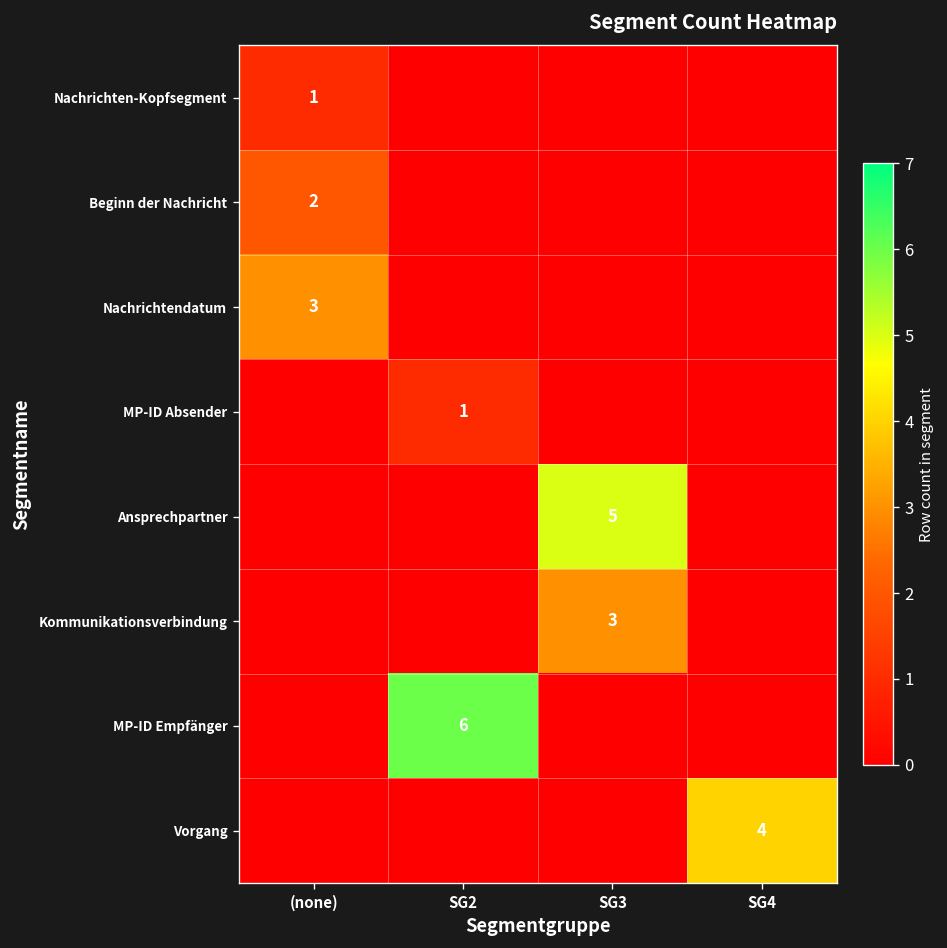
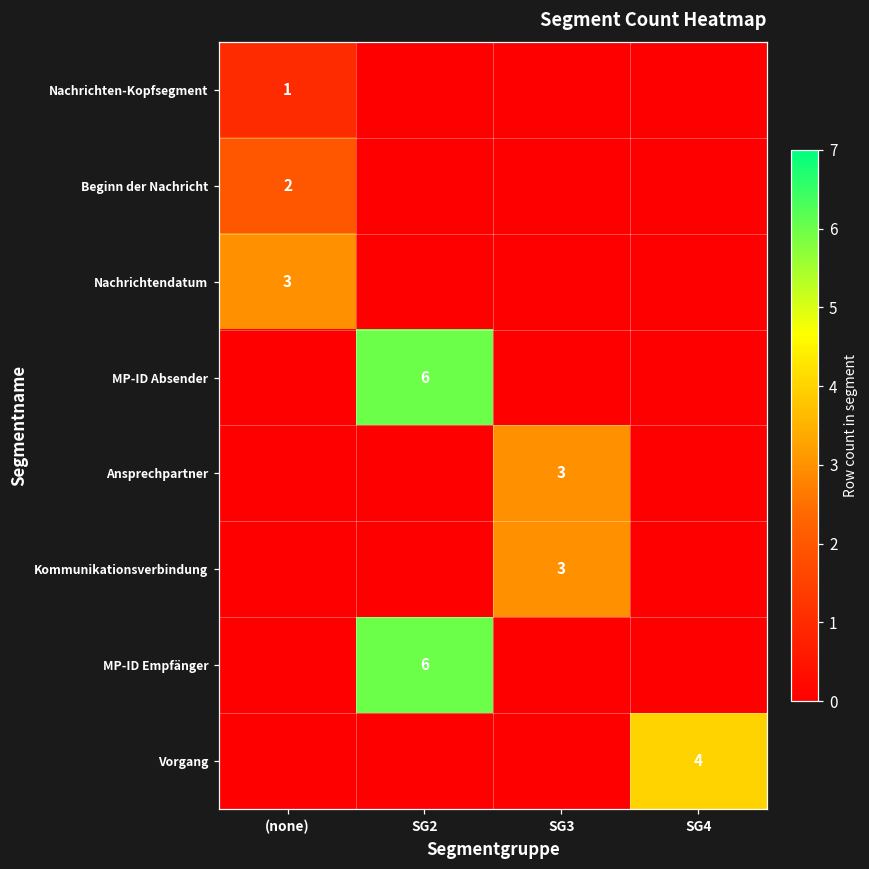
  {
    "Nachrichten-Kopfsegment": {
      "(none)": 1
    },
    "Beginn der Nachricht": {
      "(none)": 2
    },
    "Nachrichtendatum": {
      "(none)": 3
    },
    "MP-ID Absender": {
-     "SG2": 1
+     "SG2": 6
    },
    "Ansprechpartner": {
-     "SG3": 5
+     "SG3": 3
    },
    "Kommunikationsverbindung": {
      "SG3": 3
    },
    "MP-ID Empfänger": {
      "SG2": 6
    },
    "Vorgang": {
      "SG4": 4
    }
  }
